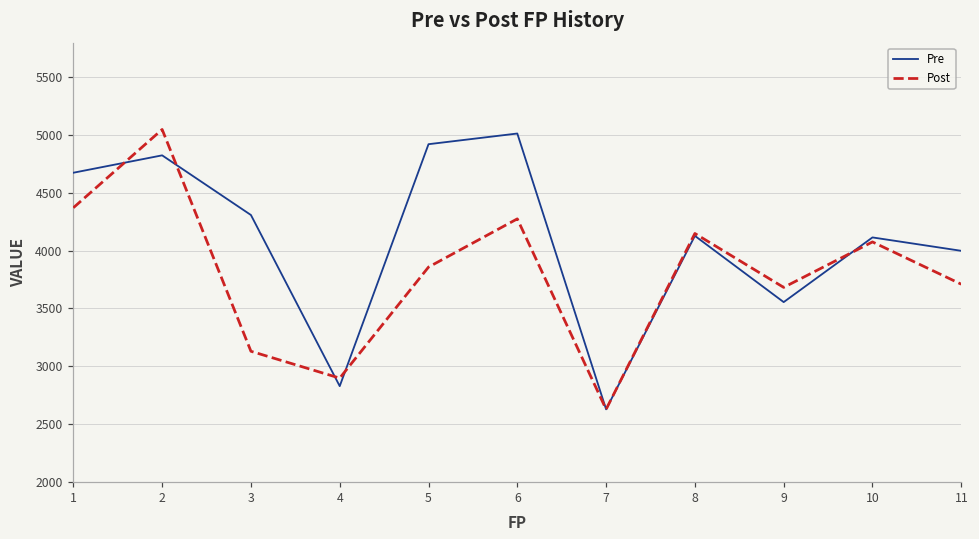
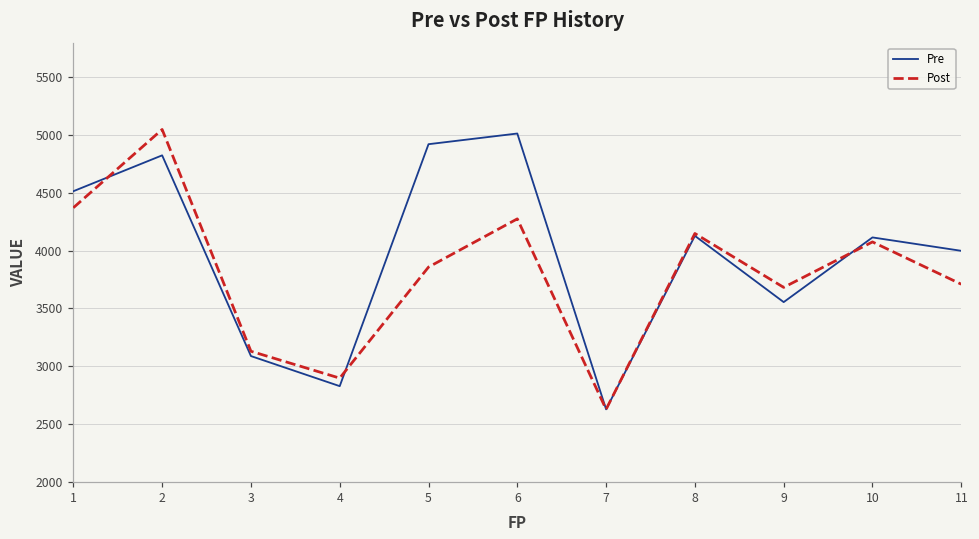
  {
    "Pre": {
-     "1": 4680,
+     "1": 4520,
      "2": 4830,
-     "3": 4310,
+     "3": 3090,
      "4": 2830,
      "5": 4920,
      "6": 5010,
      "9": 3560,
      "10": 4120,
      "11": 4000
    },
    "Post": {
      "1": 4370,
      "2": 5050,
      "3": 3130,
      "4": 2900,
      "5": 3860,
      "6": 4280,
      "9": 3680,
      "10": 4080,
      "11": 3710
    }
  }
